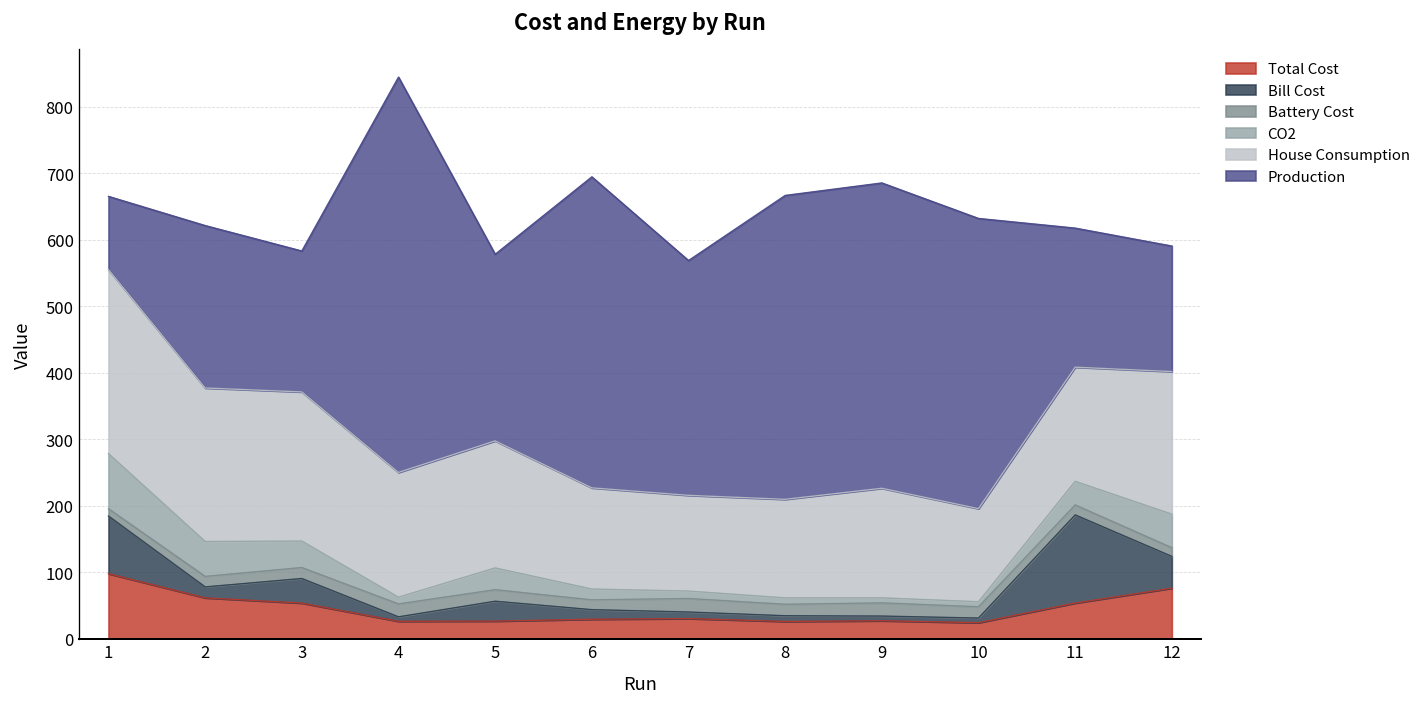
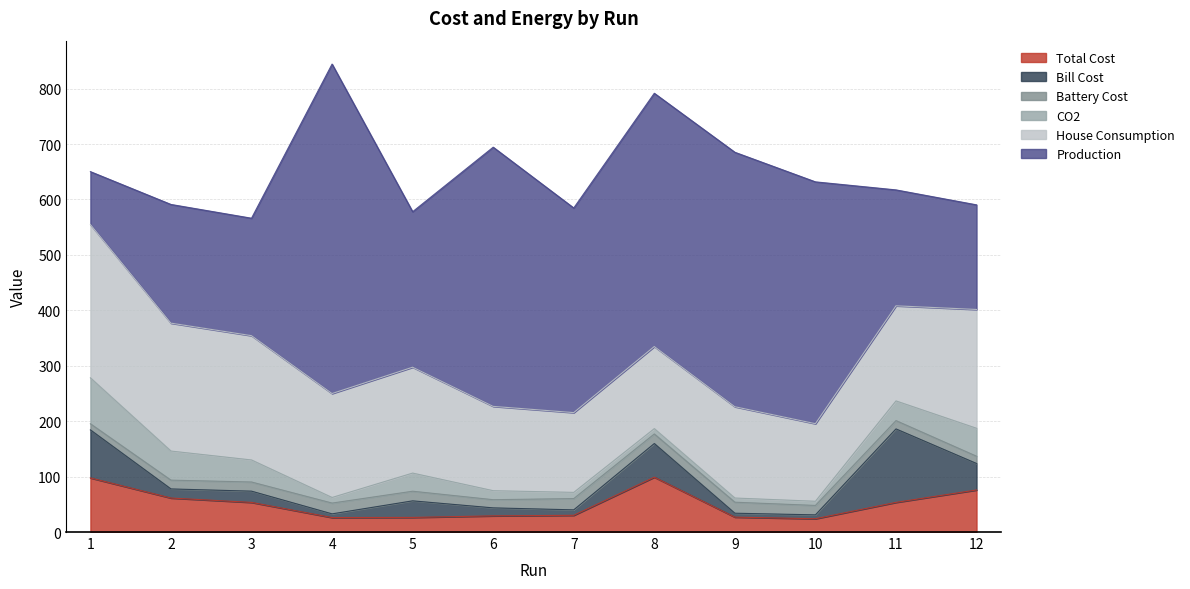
  {
    "Total Cost": {
      "1": 100,
      "2": 60,
      "3": 50,
      "4": 30,
      "5": 30,
      "6": 30,
      "7": 30,
-     "8": 30,
+     "8": 100,
      "9": 30,
      "10": 20,
      "11": 50,
      "12": 80
    },
    "Bill Cost": {
      "1": 90,
      "2": 20,
-     "3": 40,
+     "3": 20,
      "4": 10,
      "5": 30,
      "6": 10,
      "7": 10,
-     "8": 10,
+     "8": 60,
      "9": 10,
      "10": 10,
      "11": 130,
      "12": 50
    },
    "Production": {
-     "1": 110,
-     "2": 240,
+     "1": 100,
+     "2": 210,
      "3": 210,
      "4": 590,
      "5": 280,
      "6": 470,
-     "7": 350,
+     "7": 370,
      "8": 460,
      "9": 460,
      "10": 440,
      "11": 210,
      "12": 190
    }
  }
